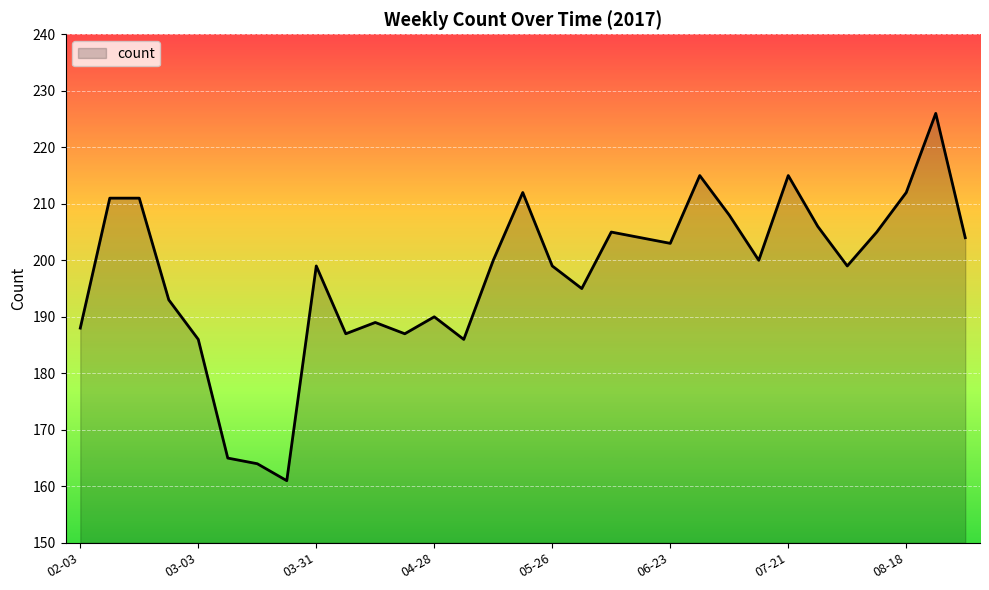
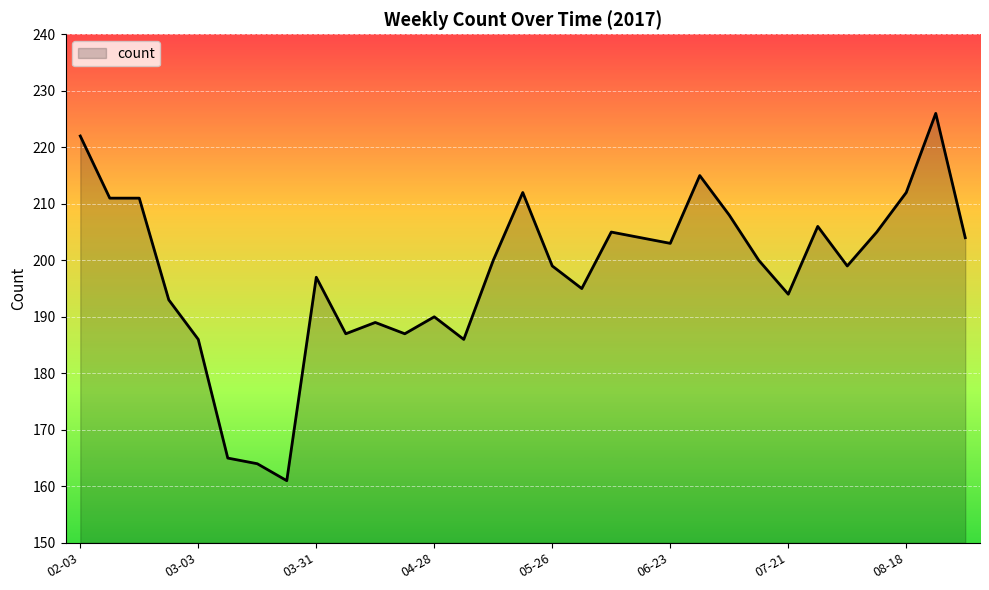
  {
-   "02-03": 188,
+   "02-03": 222,
    "03-03": 186,
-   "03-31": 199,
+   "03-31": 197,
    "04-28": 190,
    "05-26": 199,
    "06-23": 203,
-   "07-21": 215,
+   "07-21": 194,
    "08-18": 212
  }
